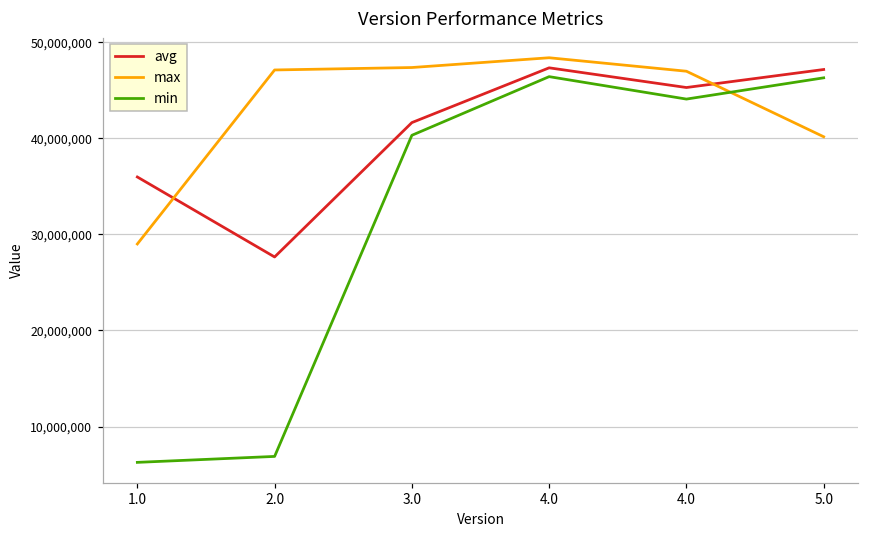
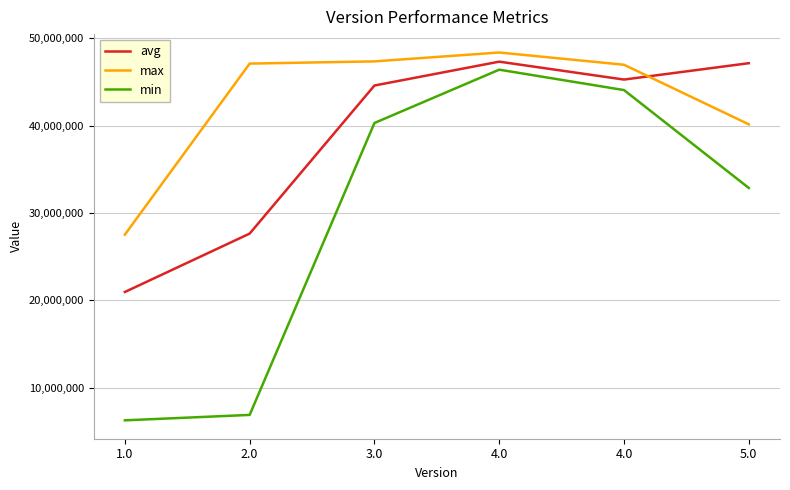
  {
    "avg": {
-     "1.0": "36,000,000",
+     "1.0": "21,000,000",
      "2.0": "28,000,000",
-     "3.0": "42,000,000",
+     "3.0": "45,000,000",
      "5.0": "47,000,000"
    },
    "max": {
-     "1.0": "29,000,000",
+     "1.0": "28,000,000",
      "2.0": "47,000,000",
      "3.0": "47,000,000",
      "5.0": "40,000,000"
    },
    "min": {
      "1.0": "6,000,000",
      "2.0": "7,000,000",
      "3.0": "40,000,000",
-     "5.0": "46,000,000"
+     "5.0": "33,000,000"
    }
  }
